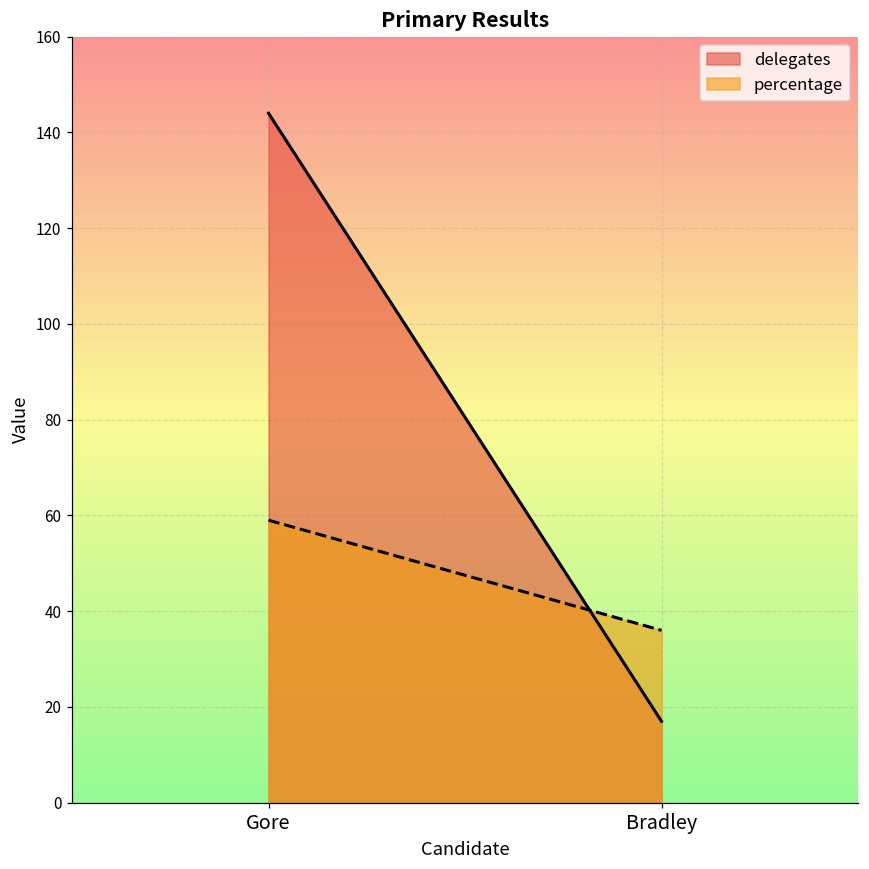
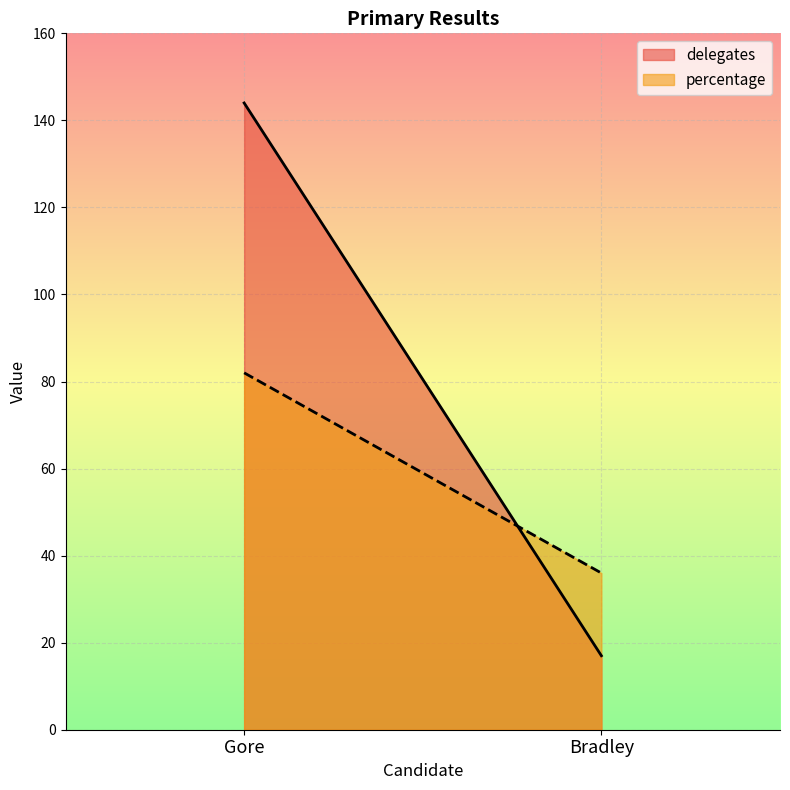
  {
    "delegates": {
      "Gore": 144,
      "Bradley": 17
    },
    "percentage": {
-     "Gore": 59,
+     "Gore": 82,
      "Bradley": 36
    }
  }
